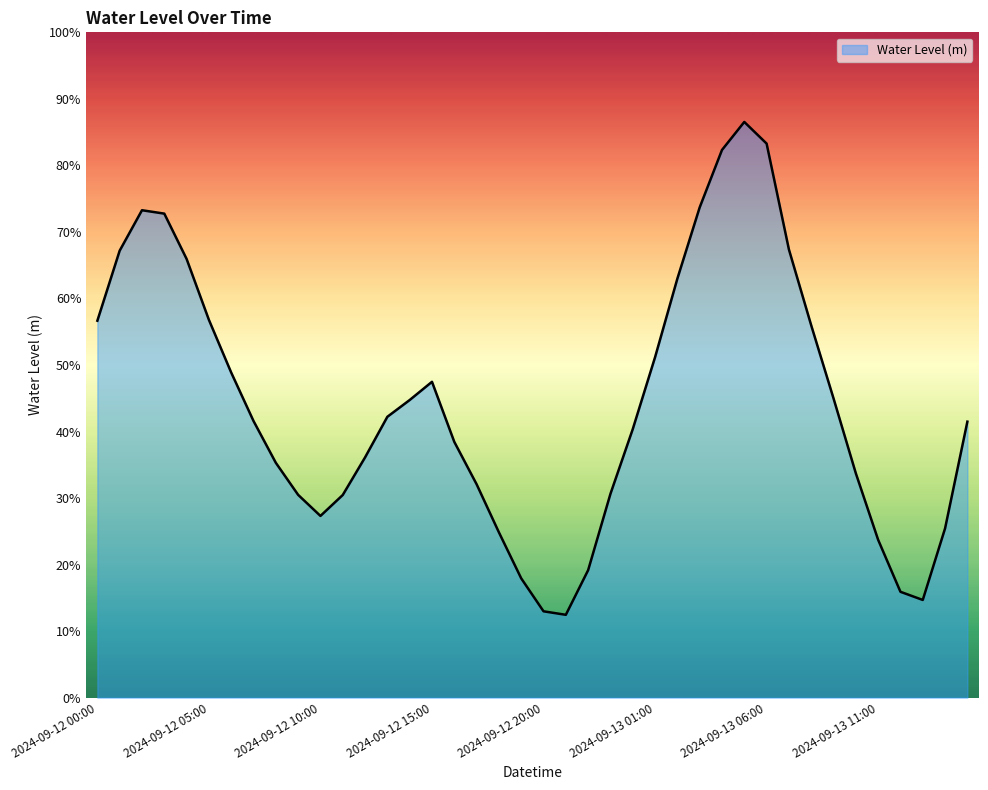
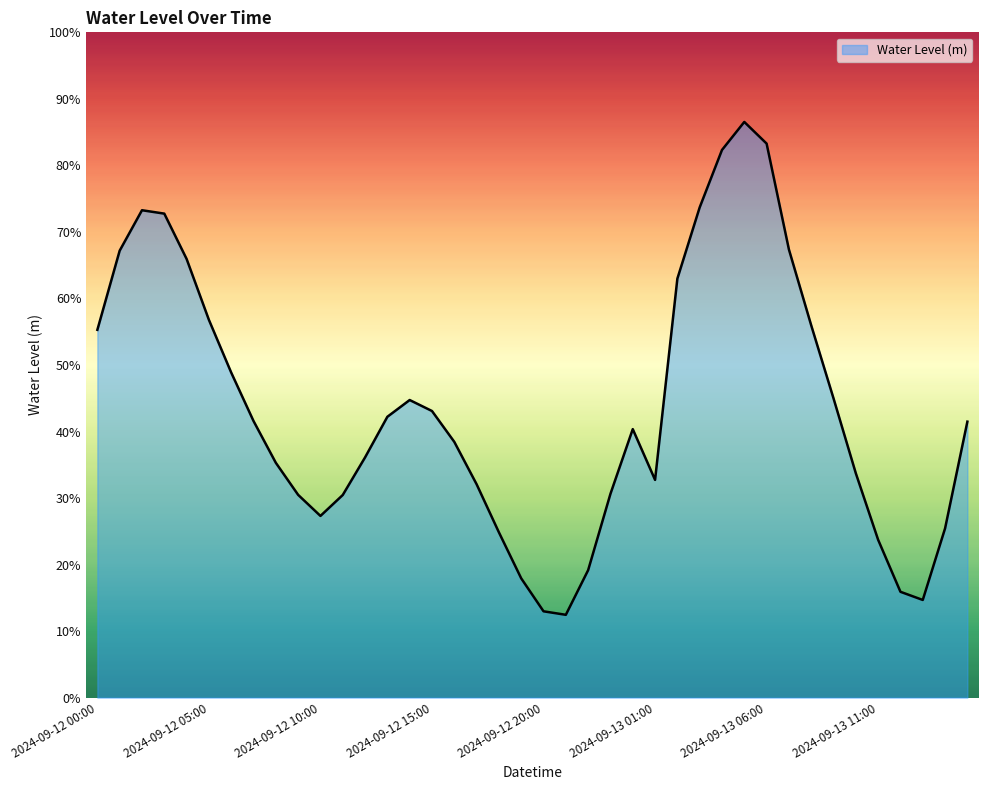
  {
-   "2024-09-12 00:00": "57%",
+   "2024-09-12 00:00": "55%",
    "2024-09-12 05:00": "57%",
    "2024-09-12 10:00": "27%",
-   "2024-09-12 15:00": "47%",
+   "2024-09-12 15:00": "43%",
    "2024-09-12 20:00": "13%",
-   "2024-09-13 01:00": "51%",
+   "2024-09-13 01:00": "33%",
    "2024-09-13 06:00": "83%",
    "2024-09-13 11:00": "24%"
  }
